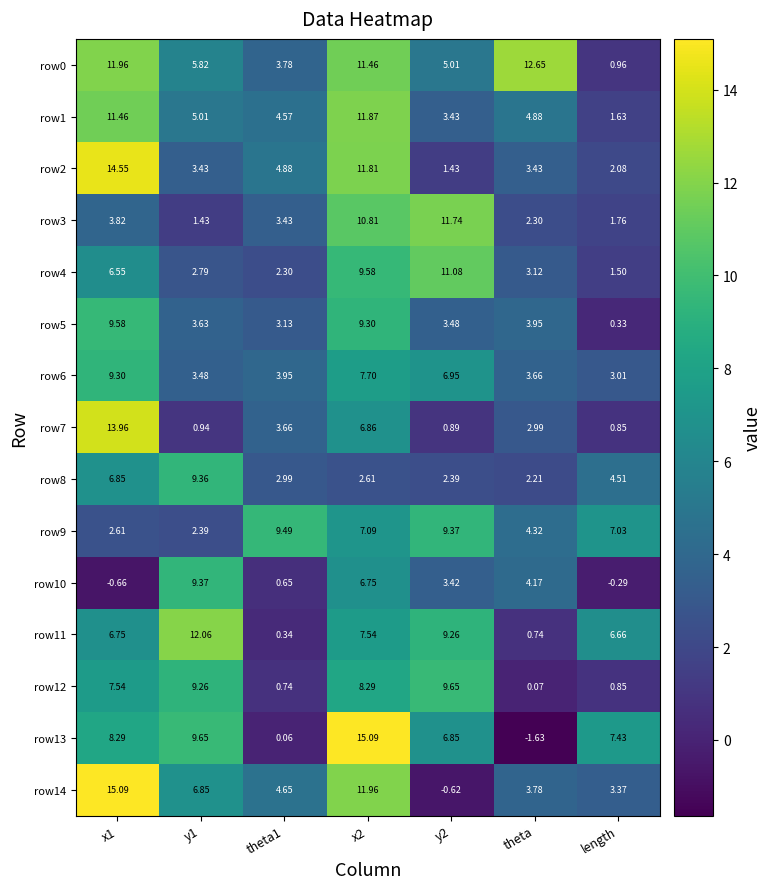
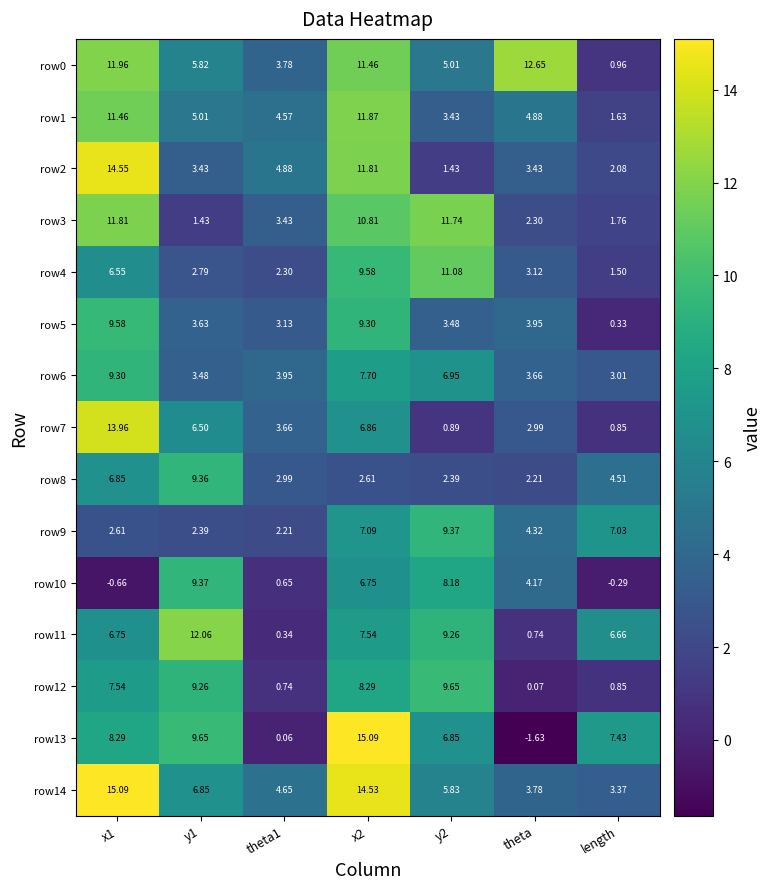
  {
    "row0": {
      "x1": 11.96,
      "y1": 5.82,
      "theta1": 3.78,
      "x2": 11.46,
      "y2": 5.01,
      "theta": 12.65,
      "length": 0.96
    },
    "row1": {
      "x1": 11.46,
      "y1": 5.01,
      "theta1": 4.57,
      "x2": 11.87,
      "y2": 3.43,
      "theta": 4.88,
      "length": 1.63
    },
    "row2": {
      "x1": 14.55,
      "y1": 3.43,
      "theta1": 4.88,
      "x2": 11.81,
      "y2": 1.43,
      "theta": 3.43,
      "length": 2.08
    },
    "row3": {
-     "x1": 3.82,
+     "x1": 11.81,
      "y1": 1.43,
      "theta1": 3.43,
      "x2": 10.81,
      "y2": 11.74,
      "theta": 2.30,
      "length": 1.76
    },
    "row4": {
      "x1": 6.55,
      "y1": 2.79,
      "theta1": 2.30,
      "x2": 9.58,
      "y2": 11.08,
      "theta": 3.12,
      "length": 1.50
    },
    "row5": {
      "x1": 9.58,
      "y1": 3.63,
      "theta1": 3.13,
      "x2": 9.30,
      "y2": 3.48,
      "theta": 3.95,
      "length": 0.33
    },
    "row6": {
      "x1": 9.30,
      "y1": 3.48,
      "theta1": 3.95,
      "x2": 7.70,
      "y2": 6.95,
      "theta": 3.66,
      "length": 3.01
    },
    "row7": {
      "x1": 13.96,
-     "y1": 0.94,
+     "y1": 6.50,
      "theta1": 3.66,
      "x2": 6.86,
      "y2": 0.89,
      "theta": 2.99,
      "length": 0.85
    },
    "row8": {
      "x1": 6.85,
      "y1": 9.36,
      "theta1": 2.99,
      "x2": 2.61,
      "y2": 2.39,
      "theta": 2.21,
      "length": 4.51
    },
    "row9": {
      "x1": 2.61,
      "y1": 2.39,
-     "theta1": 9.49,
+     "theta1": 2.21,
      "x2": 7.09,
      "y2": 9.37,
      "theta": 4.32,
      "length": 7.03
    },
    "row10": {
      "x1": -0.66,
      "y1": 9.37,
      "theta1": 0.65,
      "x2": 6.75,
-     "y2": 3.42,
+     "y2": 8.18,
      "theta": 4.17,
      "length": -0.29
    },
    "row11": {
      "x1": 6.75,
      "y1": 12.06,
      "theta1": 0.34,
      "x2": 7.54,
      "y2": 9.26,
      "theta": 0.74,
      "length": 6.66
    },
    "row12": {
      "x1": 7.54,
      "y1": 9.26,
      "theta1": 0.74,
      "x2": 8.29,
      "y2": 9.65,
      "theta": 0.07,
      "length": 0.85
    },
    "row13": {
      "x1": 8.29,
      "y1": 9.65,
      "theta1": 0.06,
      "x2": 15.09,
      "y2": 6.85,
      "theta": -1.63,
      "length": 7.43
    },
    "row14": {
      "x1": 15.09,
      "y1": 6.85,
      "theta1": 4.65,
-     "x2": 11.96,
-     "y2": -0.62,
+     "x2": 14.53,
+     "y2": 5.83,
      "theta": 3.78,
      "length": 3.37
    }
  }
